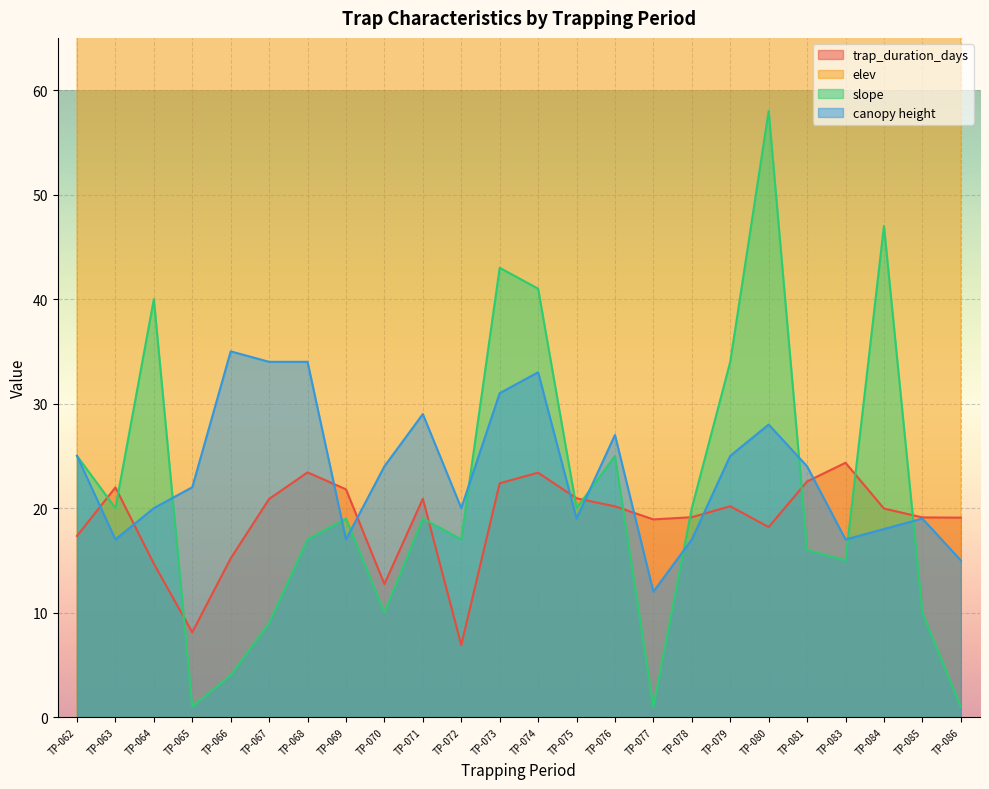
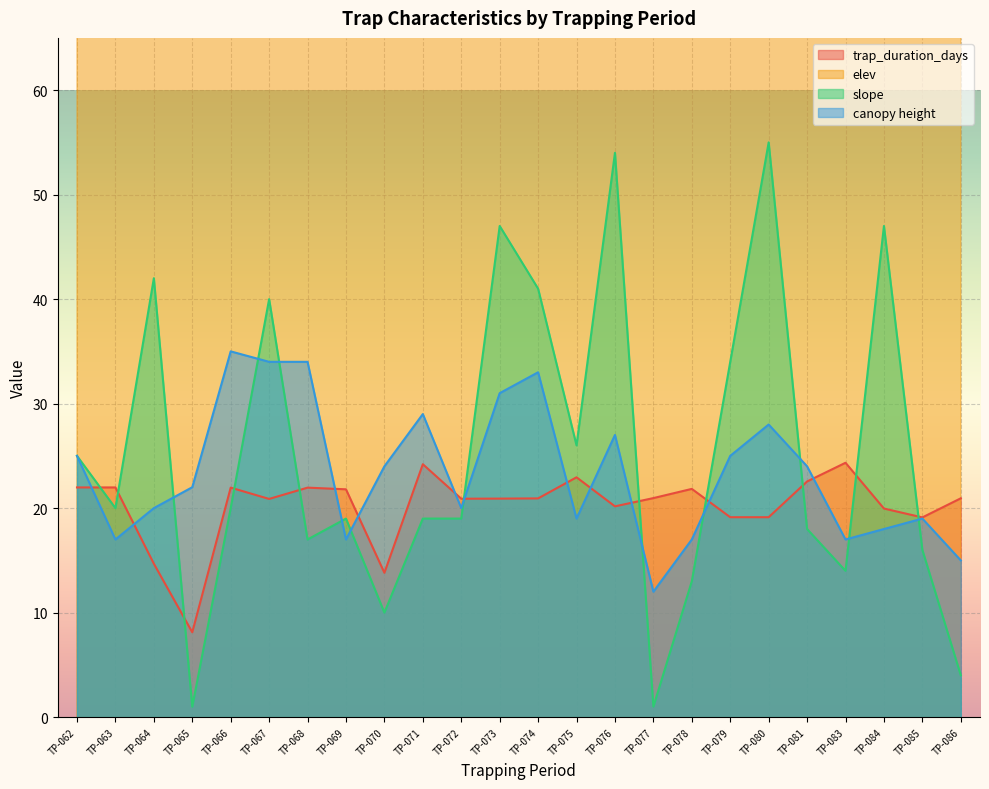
  {
    "trap_duration_days": {
-     "TP-062": 17.3,
+     "TP-062": 22.0,
      "TP-063": 22.0,
      "TP-064": 14.7,
      "TP-065": 8.1,
-     "TP-066": 15.2,
+     "TP-066": 22.0,
      "TP-067": 20.9,
-     "TP-068": 23.4,
+     "TP-068": 22.0,
      "TP-069": 21.8,
-     "TP-070": 12.7,
-     "TP-071": 20.9,
-     "TP-072": 6.9,
-     "TP-073": 22.4,
-     "TP-074": 23.4,
-     "TP-075": 20.9,
+     "TP-070": 13.8,
+     "TP-071": 24.2,
+     "TP-072": 20.9,
+     "TP-073": 20.9,
+     "TP-074": 20.9,
+     "TP-075": 23.0,
      "TP-076": 20.2,
-     "TP-077": 18.9,
-     "TP-078": 19.1,
-     "TP-079": 20.2,
-     "TP-080": 18.2,
+     "TP-077": 21.0,
+     "TP-078": 21.8,
+     "TP-079": 19.1,
+     "TP-080": 19.1,
      "TP-081": 22.6,
      "TP-083": 24.3,
      "TP-084": 20.0,
-     "TP-086": 19.1
+     "TP-086": 20.9
    },
    "slope": {
      "TP-063": 20,
-     "TP-064": 40,
+     "TP-064": 42,
      "TP-065": 1,
-     "TP-066": 4,
-     "TP-067": 9,
+     "TP-066": 20,
+     "TP-067": 40,
      "TP-068": 17,
      "TP-069": 19,
      "TP-070": 10,
      "TP-071": 19,
-     "TP-072": 17,
-     "TP-073": 43,
+     "TP-072": 19,
+     "TP-073": 47,
      "TP-074": 41,
-     "TP-075": 20,
-     "TP-076": 25,
+     "TP-075": 26,
+     "TP-076": 54,
      "TP-077": 1,
-     "TP-078": 20,
+     "TP-078": 13,
      "TP-079": 34,
-     "TP-080": 58,
-     "TP-081": 16,
-     "TP-083": 15,
+     "TP-080": 55,
+     "TP-081": 18,
+     "TP-083": 14,
      "TP-084": 47,
-     "TP-085": 10,
-     "TP-086": 1
+     "TP-085": 16,
+     "TP-086": 4
    },
    "canopy height": {
      "TP-063": 17.0,
      "TP-064": 20.0,
      "TP-065": 22.0,
      "TP-066": 35.0,
      "TP-067": 34.0,
      "TP-068": 34.0,
      "TP-069": 17.0,
      "TP-070": 24.0,
      "TP-071": 29.0,
      "TP-072": 20.0,
      "TP-073": 31.0,
      "TP-074": 33.0,
      "TP-075": 19.0,
      "TP-076": 27.0,
      "TP-077": 12.0,
      "TP-078": 17.0,
      "TP-079": 25.0,
      "TP-080": 28.0,
      "TP-081": 24.0,
      "TP-083": 17.0,
      "TP-084": 18.0,
      "TP-086": 15.0
    }
  }
